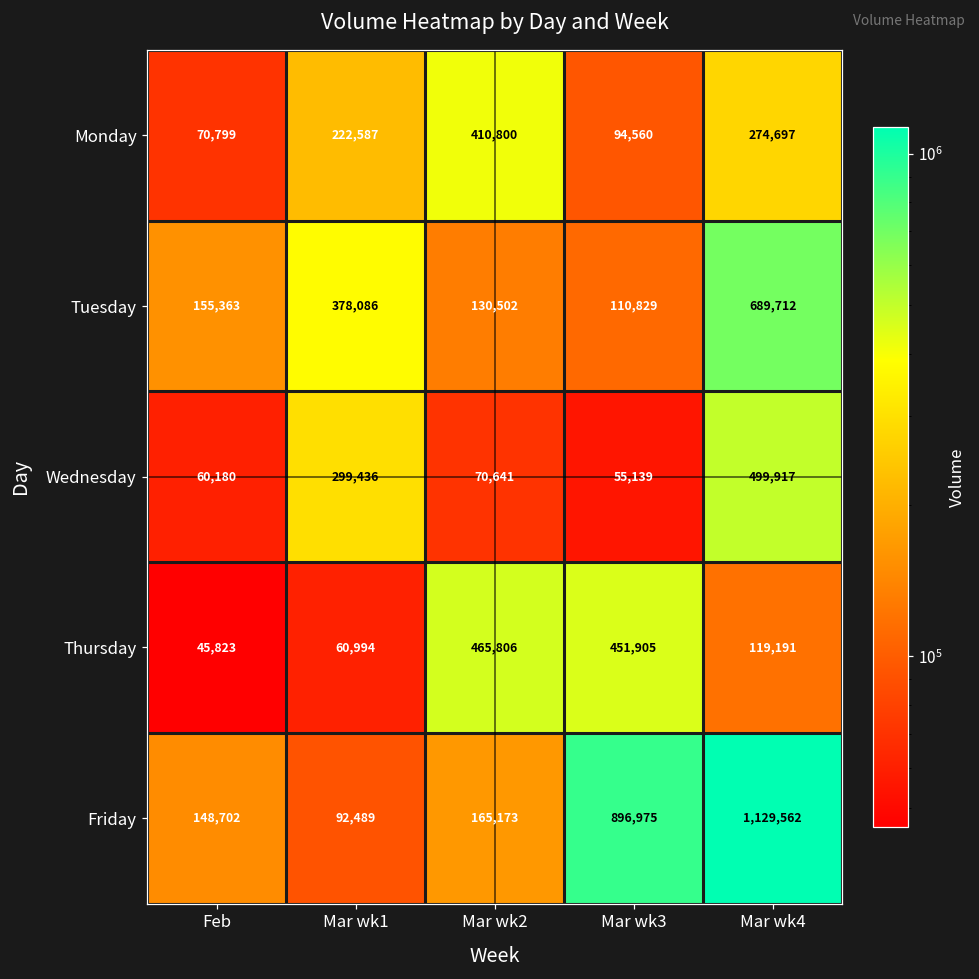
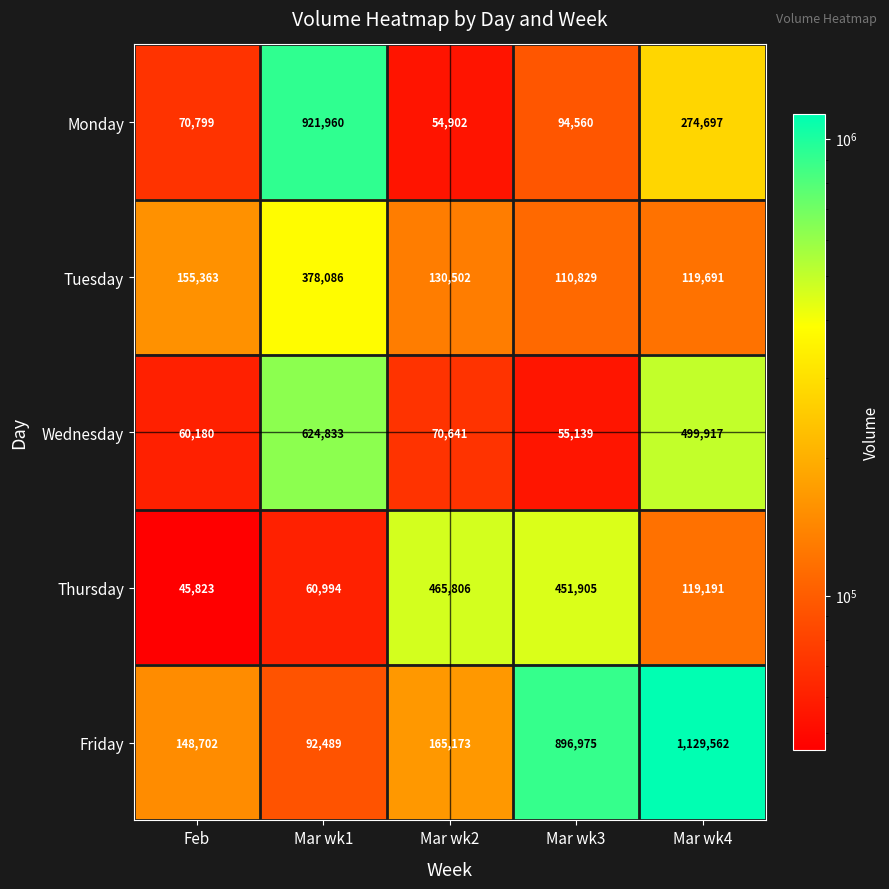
  {
    "Monday": {
      "Feb": "70,799",
-     "Mar wk1": "222,587",
-     "Mar wk2": "410,800",
+     "Mar wk1": "921,960",
+     "Mar wk2": "54,902",
      "Mar wk3": "94,560",
      "Mar wk4": "274,697"
    },
    "Tuesday": {
      "Feb": "155,363",
      "Mar wk1": "378,086",
      "Mar wk2": "130,502",
      "Mar wk3": "110,829",
-     "Mar wk4": "689,712"
+     "Mar wk4": "119,691"
    },
    "Wednesday": {
      "Feb": "60,180",
-     "Mar wk1": "299,436",
+     "Mar wk1": "624,833",
      "Mar wk2": "70,641",
      "Mar wk3": "55,139",
      "Mar wk4": "499,917"
    },
    "Thursday": {
      "Feb": "45,823",
      "Mar wk1": "60,994",
      "Mar wk2": "465,806",
      "Mar wk3": "451,905",
      "Mar wk4": "119,191"
    },
    "Friday": {
      "Feb": "148,702",
      "Mar wk1": "92,489",
      "Mar wk2": "165,173",
      "Mar wk3": "896,975",
      "Mar wk4": "1,129,562"
    }
  }
